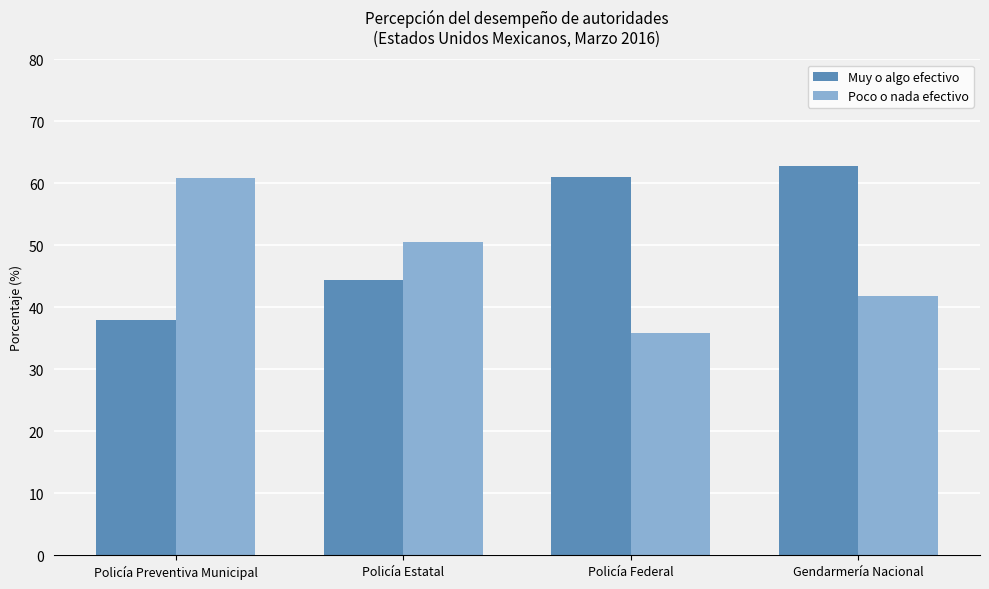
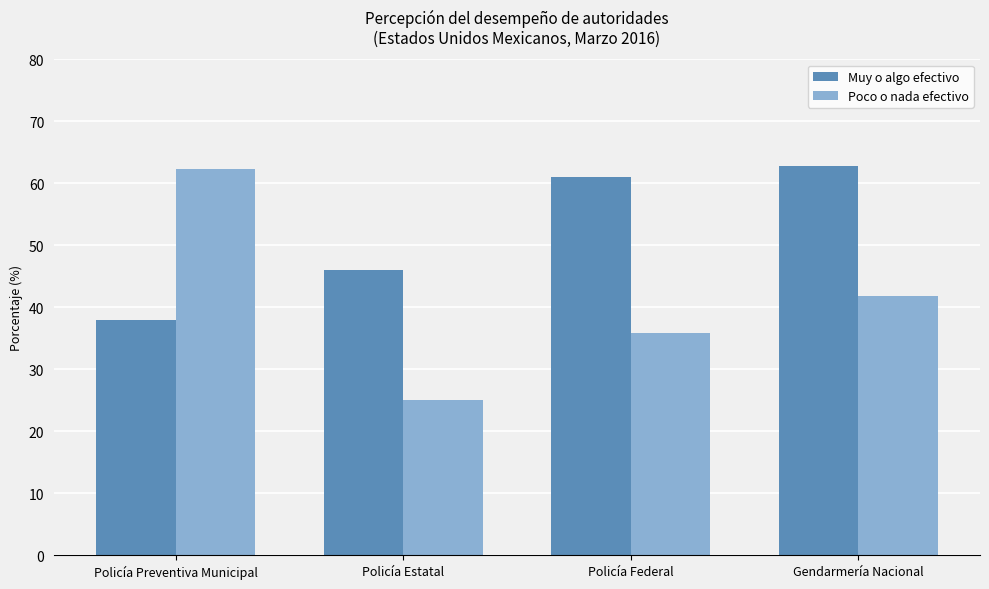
  {
    "Muy o algo efectivo": {
      "Policía Preventiva Municipal": 38,
-     "Policía Estatal": 44,
+     "Policía Estatal": 46,
      "Policía Federal": 61,
      "Gendarmería Nacional": 63
    },
    "Poco o nada efectivo": {
-     "Policía Preventiva Municipal": 61,
-     "Policía Estatal": 51,
+     "Policía Preventiva Municipal": 62,
+     "Policía Estatal": 25,
      "Policía Federal": 36,
      "Gendarmería Nacional": 42
    }
  }
